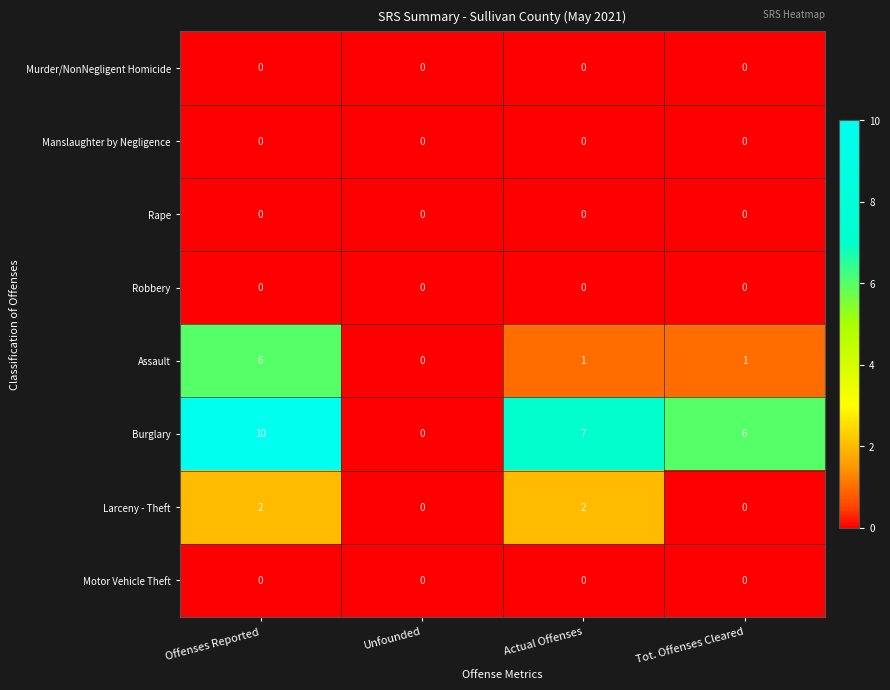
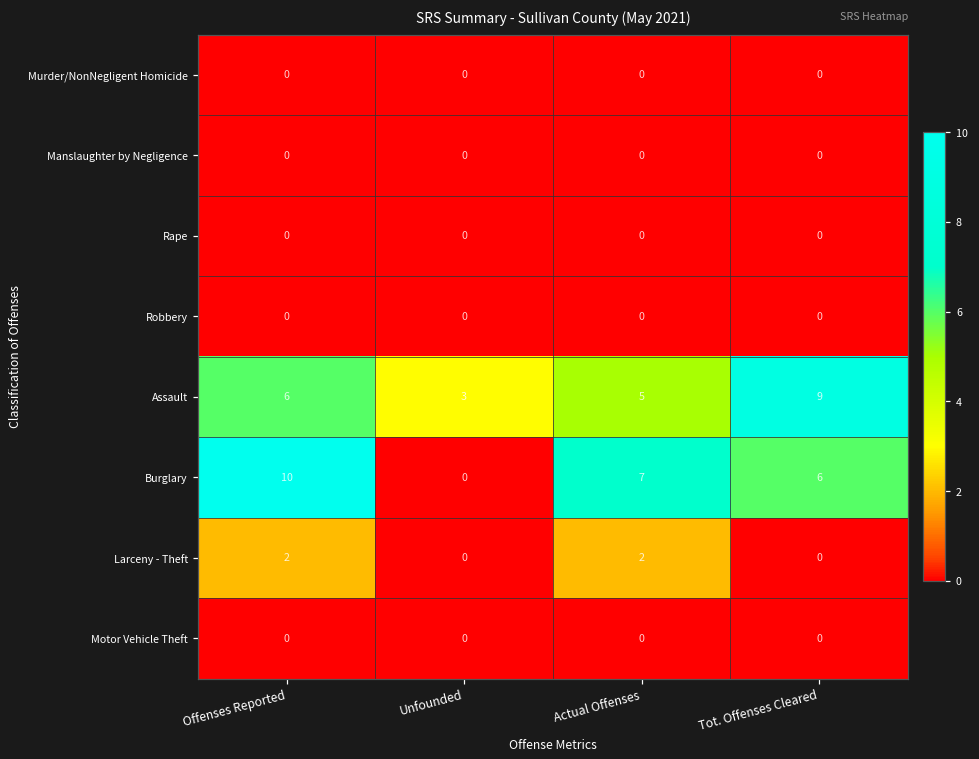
  {
    "Murder/NonNegligent Homicide": {
      "Offenses Reported": 0,
      "Unfounded": 0,
      "Actual Offenses": 0,
      "Tot. Offenses Cleared": 0
    },
    "Manslaughter by Negligence": {
      "Offenses Reported": 0,
      "Unfounded": 0,
      "Actual Offenses": 0,
      "Tot. Offenses Cleared": 0
    },
    "Rape": {
      "Offenses Reported": 0,
      "Unfounded": 0,
      "Actual Offenses": 0,
      "Tot. Offenses Cleared": 0
    },
    "Robbery": {
      "Offenses Reported": 0,
      "Unfounded": 0,
      "Actual Offenses": 0,
      "Tot. Offenses Cleared": 0
    },
    "Assault": {
      "Offenses Reported": 6,
-     "Unfounded": 0,
-     "Actual Offenses": 1,
-     "Tot. Offenses Cleared": 1
+     "Unfounded": 3,
+     "Actual Offenses": 5,
+     "Tot. Offenses Cleared": 9
    },
    "Burglary": {
      "Offenses Reported": 10,
      "Unfounded": 0,
      "Actual Offenses": 7,
      "Tot. Offenses Cleared": 6
    },
    "Larceny - Theft": {
      "Offenses Reported": 2,
      "Unfounded": 0,
      "Actual Offenses": 2,
      "Tot. Offenses Cleared": 0
    },
    "Motor Vehicle Theft": {
      "Offenses Reported": 0,
      "Unfounded": 0,
      "Actual Offenses": 0,
      "Tot. Offenses Cleared": 0
    }
  }
